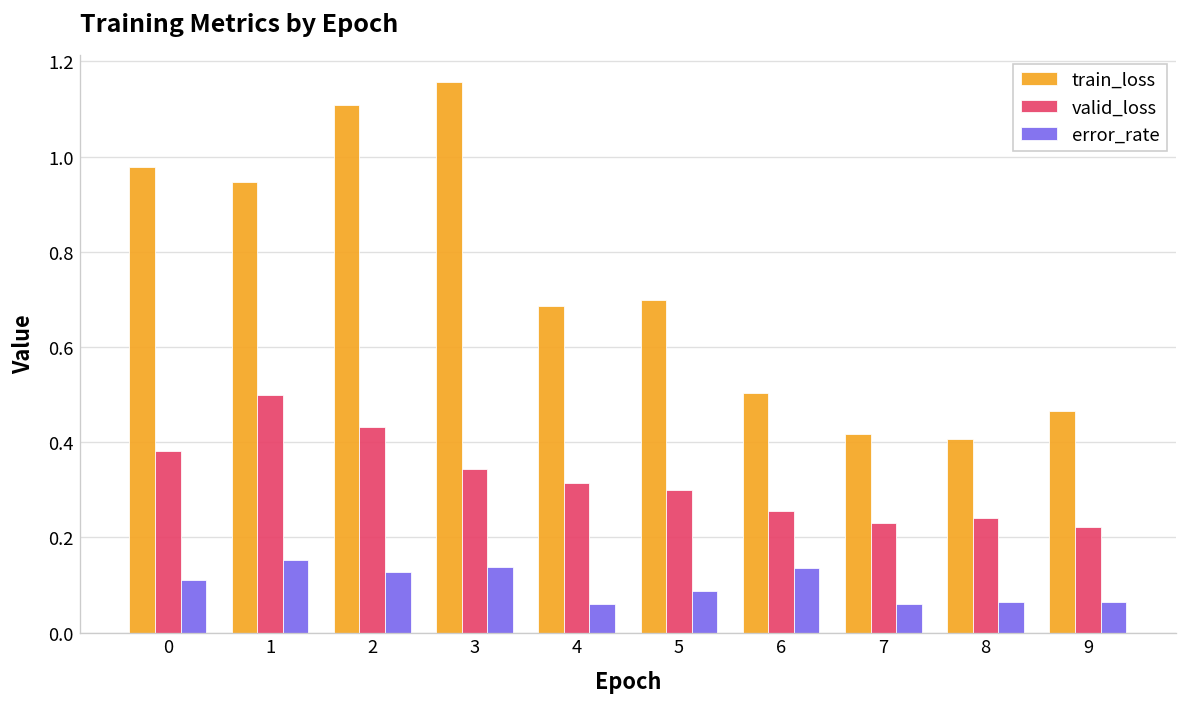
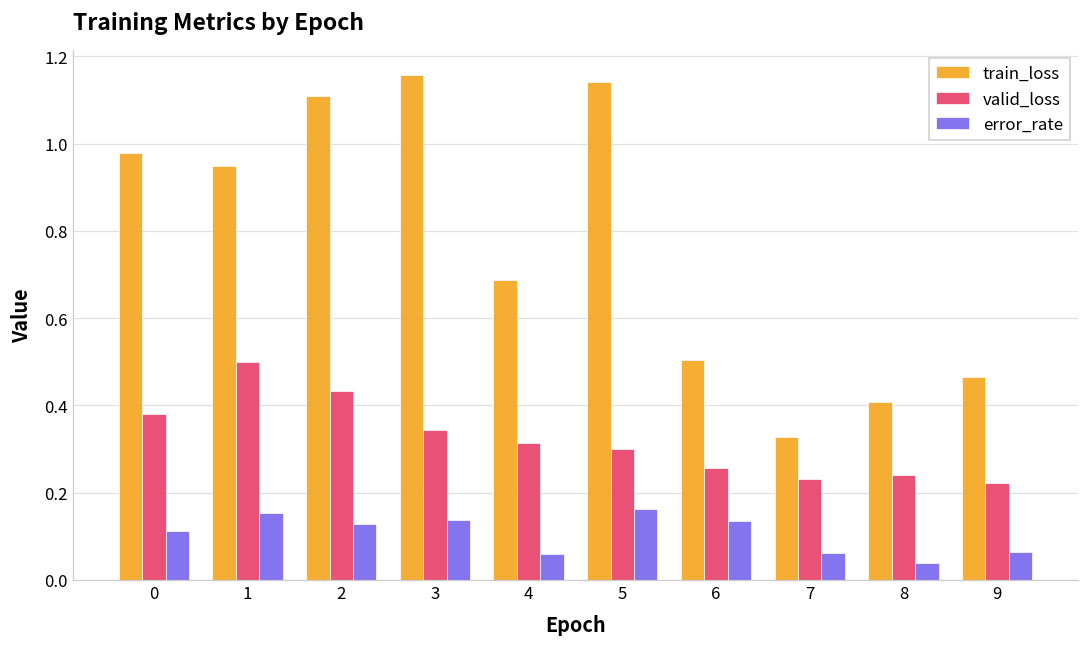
  {
    "train_loss": {
      "0": 0.98,
      "1": 0.95,
      "2": 1.11,
      "3": 1.16,
      "4": 0.69,
-     "5": 0.70,
+     "5": 1.14,
      "6": 0.50,
-     "7": 0.42,
+     "7": 0.33,
      "8": 0.41,
      "9": 0.47
    },
    "valid_loss": {
      "0": 0.38,
      "1": 0.50,
      "2": 0.43,
      "3": 0.34,
      "4": 0.31,
      "5": 0.30,
      "6": 0.26,
      "7": 0.23,
      "8": 0.24,
      "9": 0.22
    },
    "error_rate": {
      "0": 0.11,
      "1": 0.15,
      "2": 0.13,
      "3": 0.14,
      "4": 0.06,
-     "5": 0.09,
+     "5": 0.16,
      "6": 0.14,
      "7": 0.06,
-     "8": 0.06,
+     "8": 0.04,
      "9": 0.06
    }
  }
